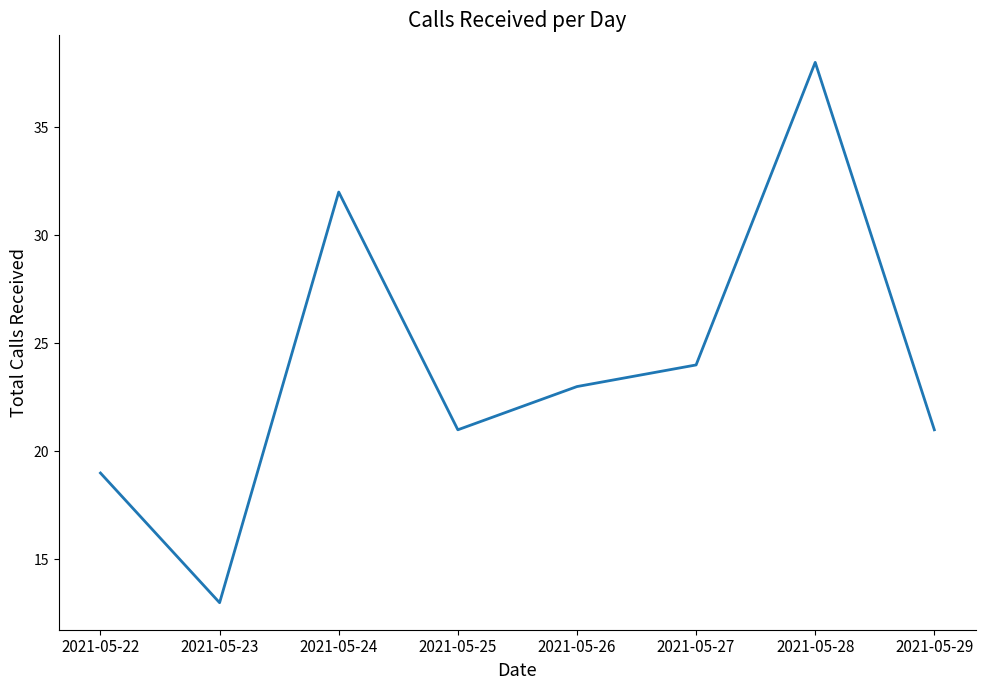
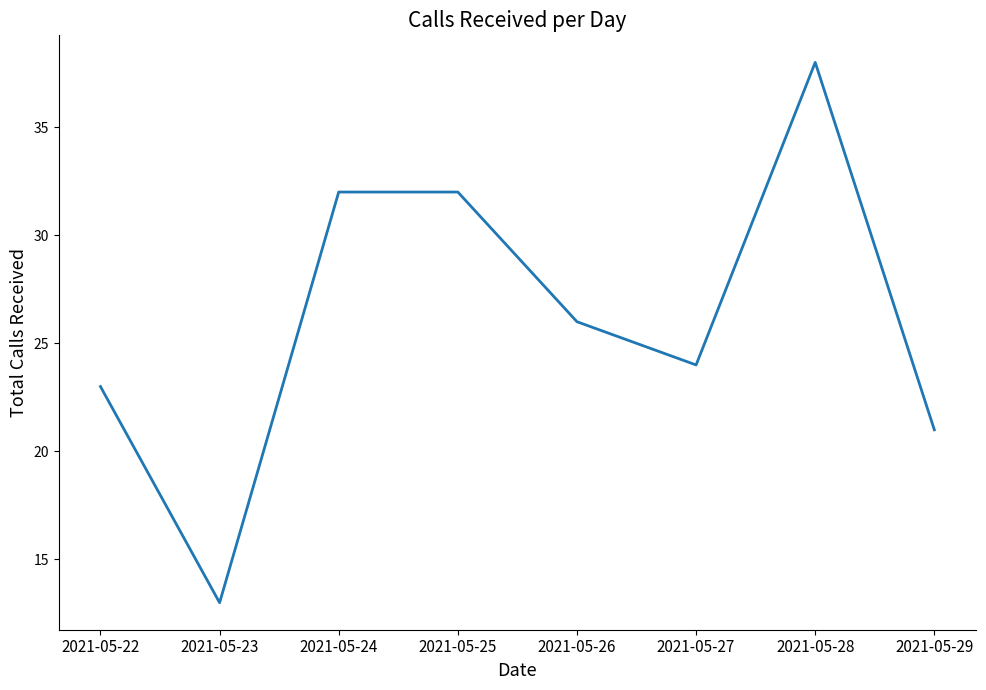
  {
-   "2021-05-22": 19,
+   "2021-05-22": 23,
    "2021-05-23": 13,
    "2021-05-24": 32,
-   "2021-05-25": 21,
-   "2021-05-26": 23,
+   "2021-05-25": 32,
+   "2021-05-26": 26,
    "2021-05-27": 24,
    "2021-05-28": 38,
    "2021-05-29": 21
  }
